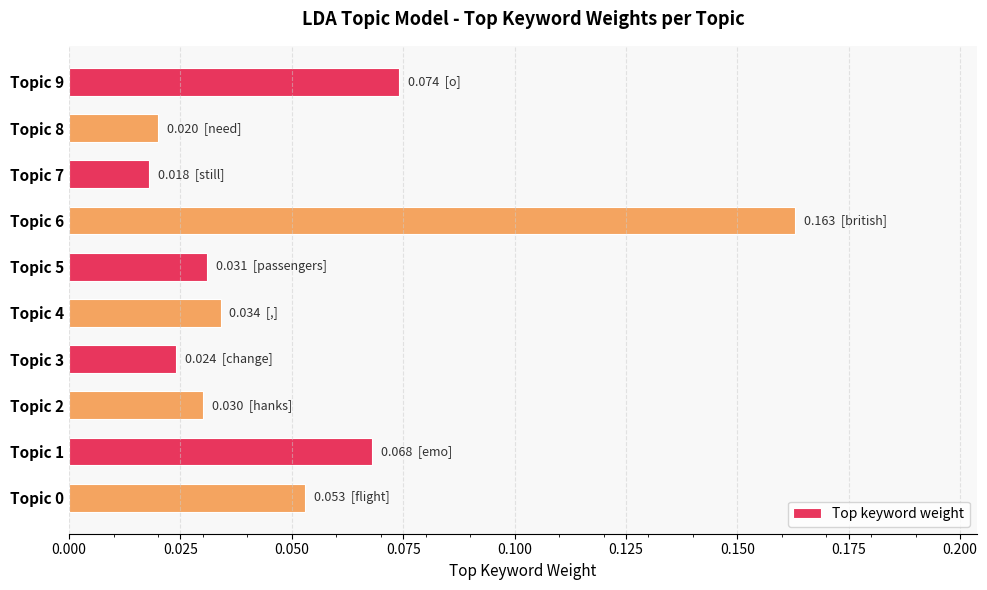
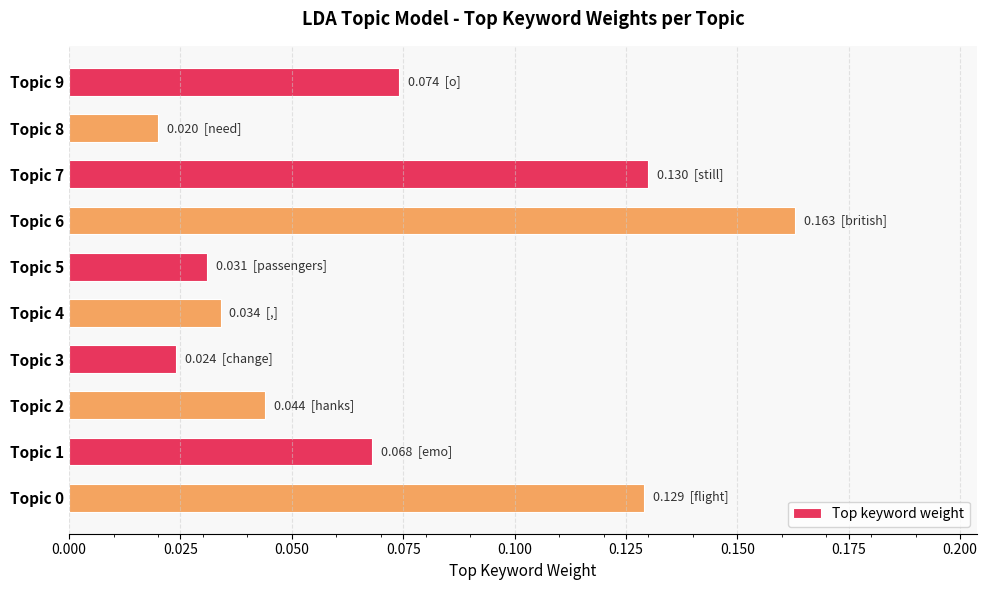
  {
    "Topic 9": 0.074,
    "Topic 8": 0.020,
-   "Topic 7": 0.018,
+   "Topic 7": 0.130,
    "Topic 6": 0.163,
    "Topic 5": 0.031,
    "Topic 4": 0.034,
    "Topic 3": 0.024,
-   "Topic 2": 0.030,
+   "Topic 2": 0.044,
    "Topic 1": 0.068,
-   "Topic 0": 0.053
+   "Topic 0": 0.129
  }
